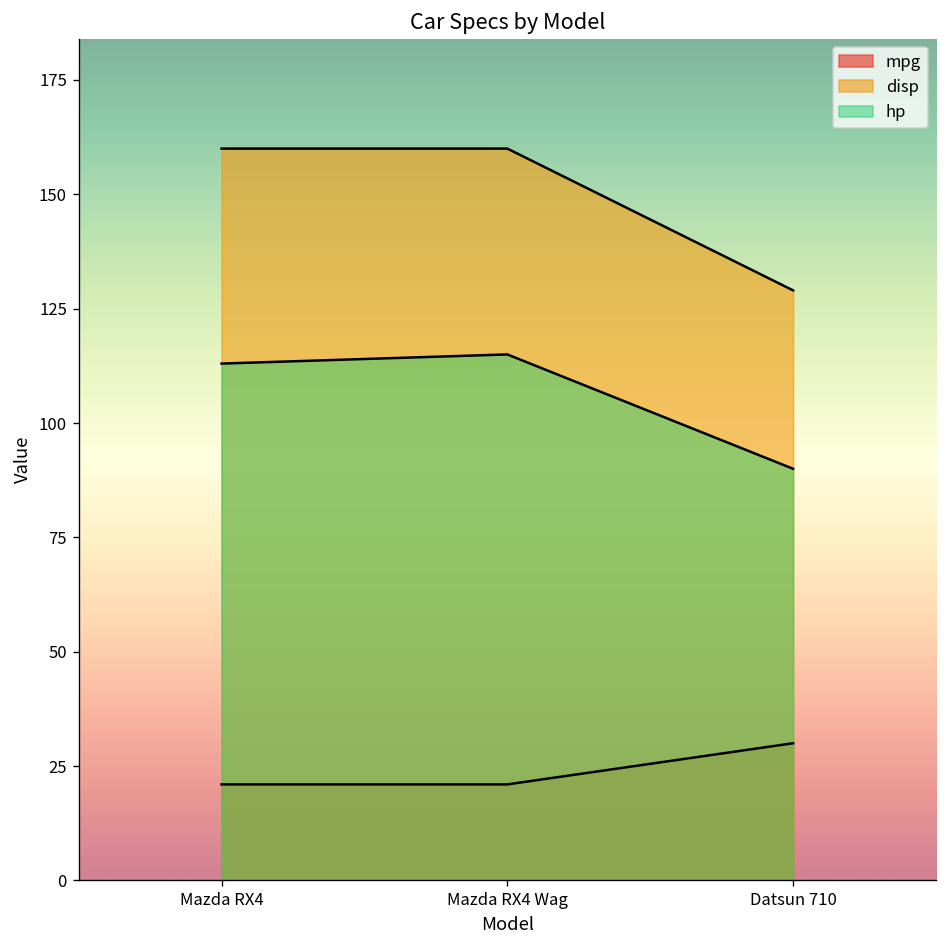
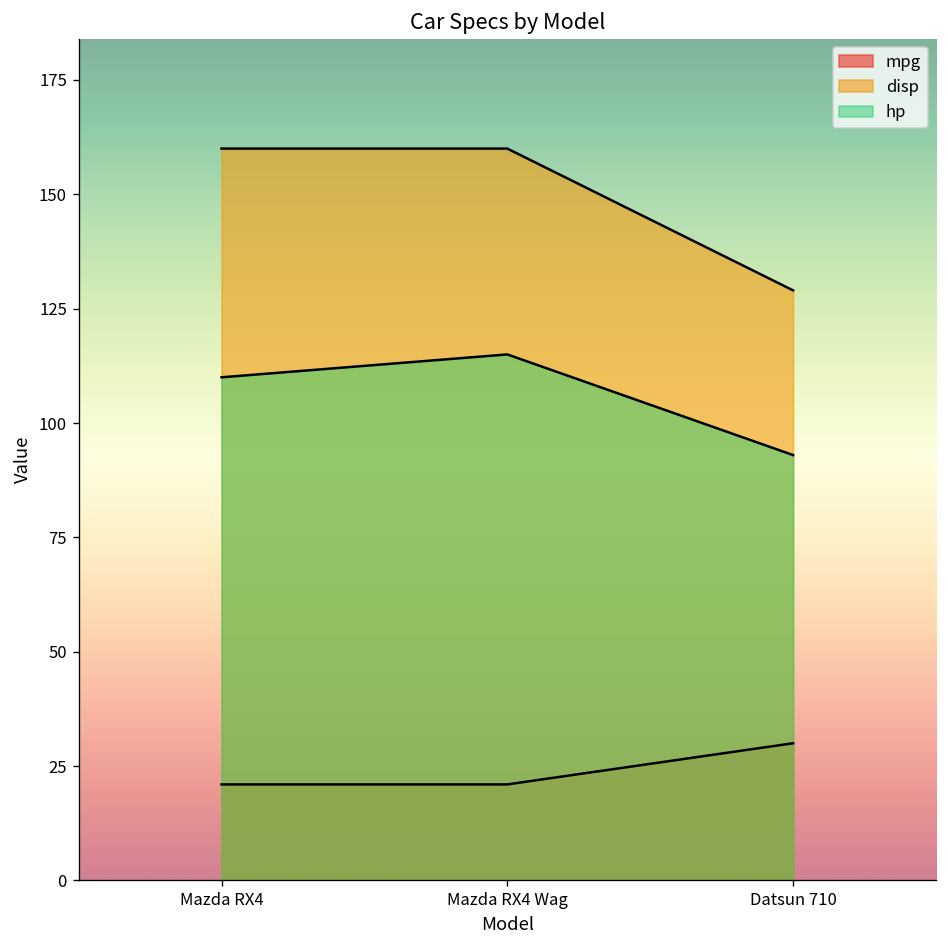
  {
    "mpg": {
      "Mazda RX4": 21,
      "Mazda RX4 Wag": 21,
      "Datsun 710": 30
    },
    "disp": {
      "Mazda RX4": 160,
      "Mazda RX4 Wag": 160,
      "Datsun 710": 129
    },
    "hp": {
-     "Mazda RX4": 113,
+     "Mazda RX4": 110,
      "Mazda RX4 Wag": 115,
-     "Datsun 710": 90
+     "Datsun 710": 93
    }
  }
